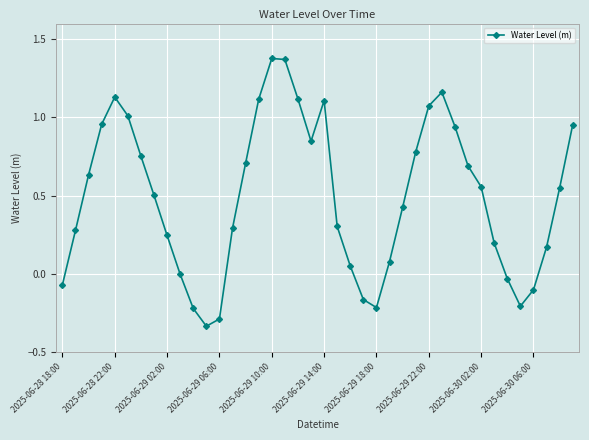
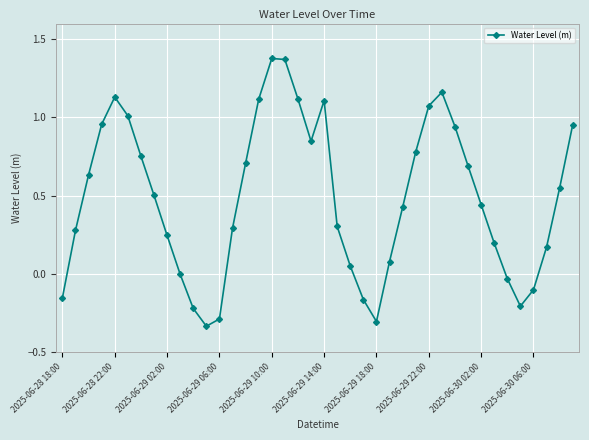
  {
-   "2025-06-28 18:00": -0.07,
+   "2025-06-28 18:00": -0.15,
    "2025-06-28 22:00": 1.13,
    "2025-06-29 02:00": 0.25,
    "2025-06-29 06:00": -0.29,
    "2025-06-29 10:00": 1.38,
    "2025-06-29 14:00": 1.11,
-   "2025-06-29 18:00": -0.21,
+   "2025-06-29 18:00": -0.30,
    "2025-06-29 22:00": 1.07,
-   "2025-06-30 02:00": 0.56,
+   "2025-06-30 02:00": 0.44,
    "2025-06-30 06:00": -0.10
  }
